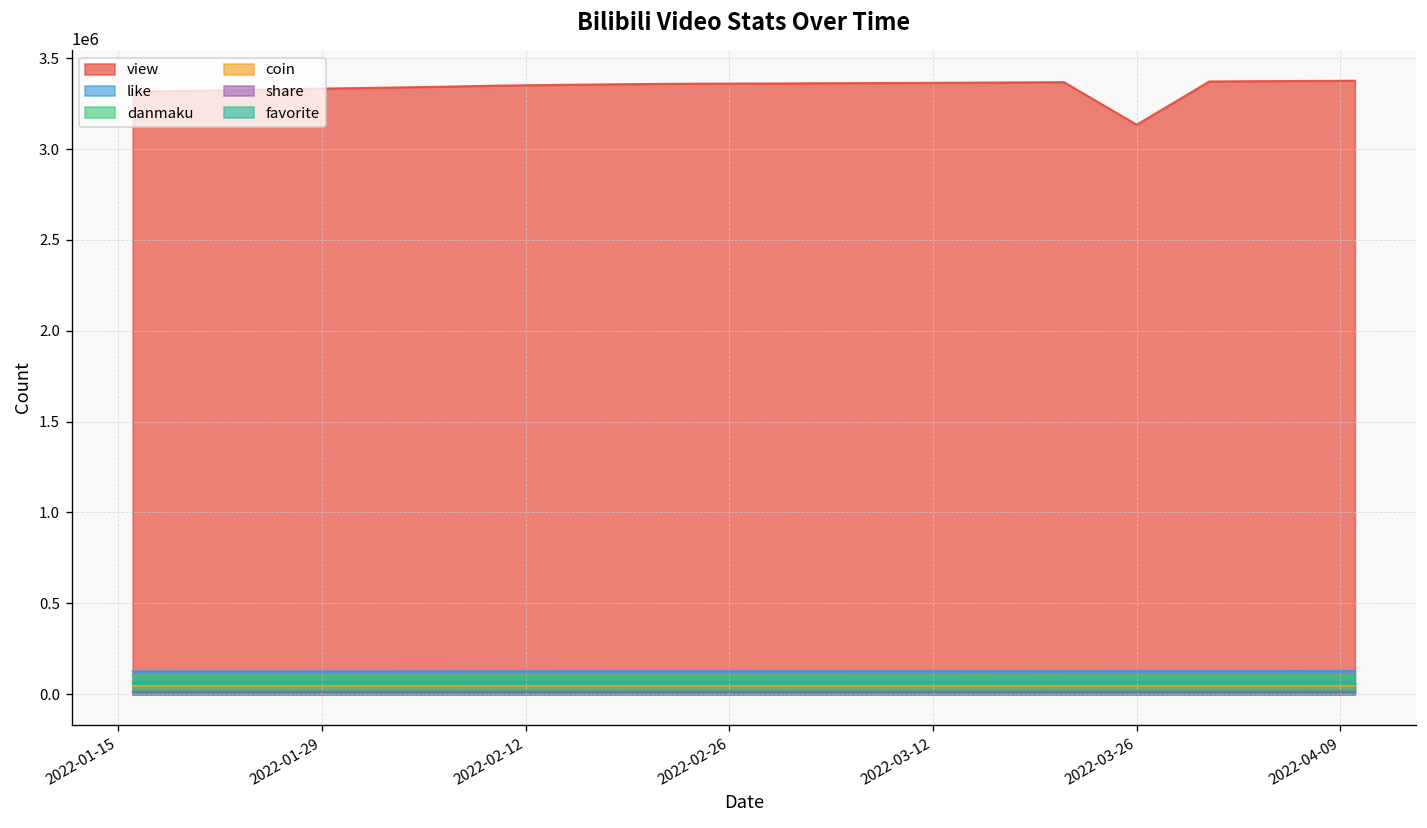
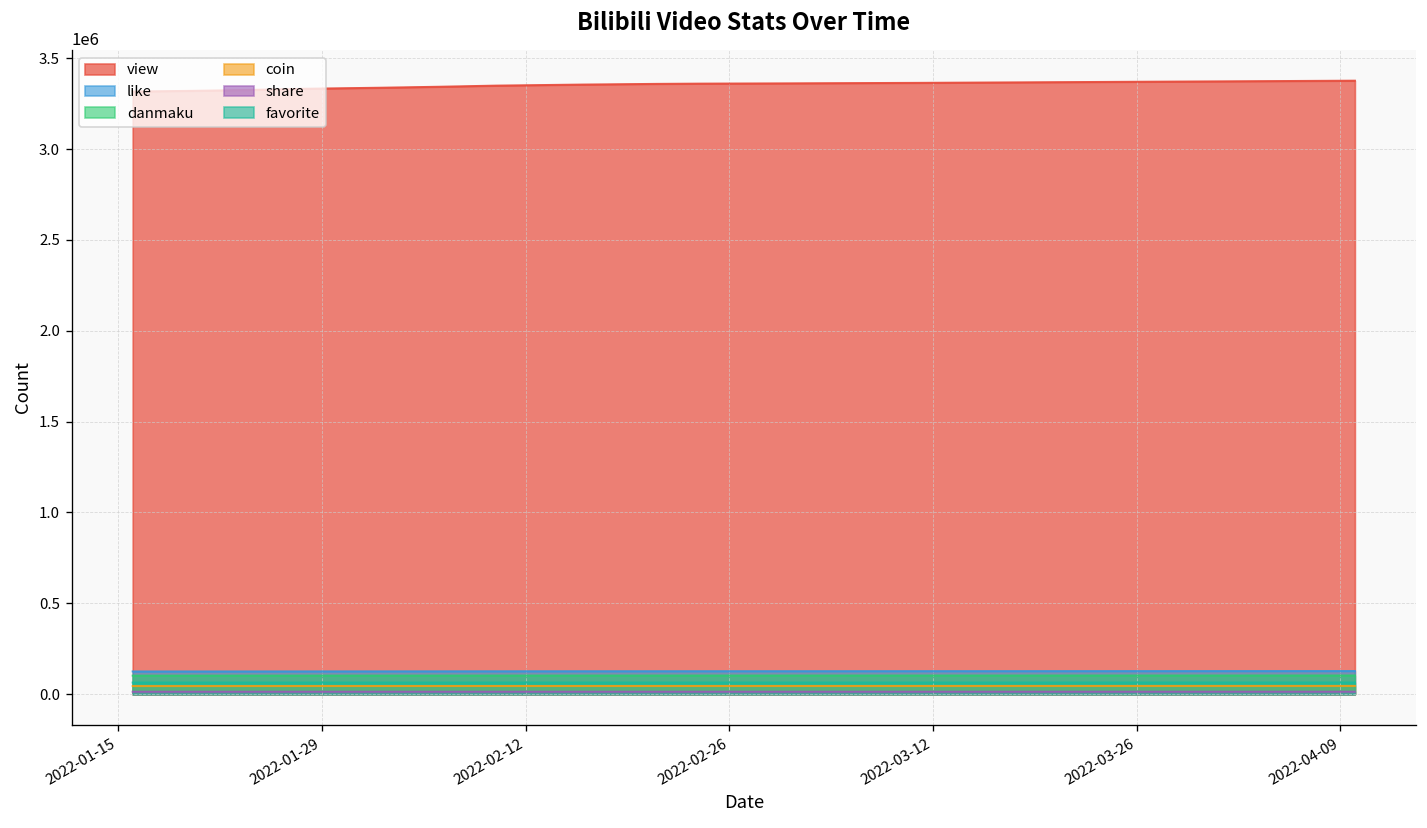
  {
    "view": {
-     "2022-03-26": 3130000
+     "2022-03-26": 3370000
    },
    "like": {
      "2022-03-26": 130000
    },
    "coin": {
      "2022-03-26": 50000
    },
    "share": {
      "2022-03-26": 10000
    }
  }
